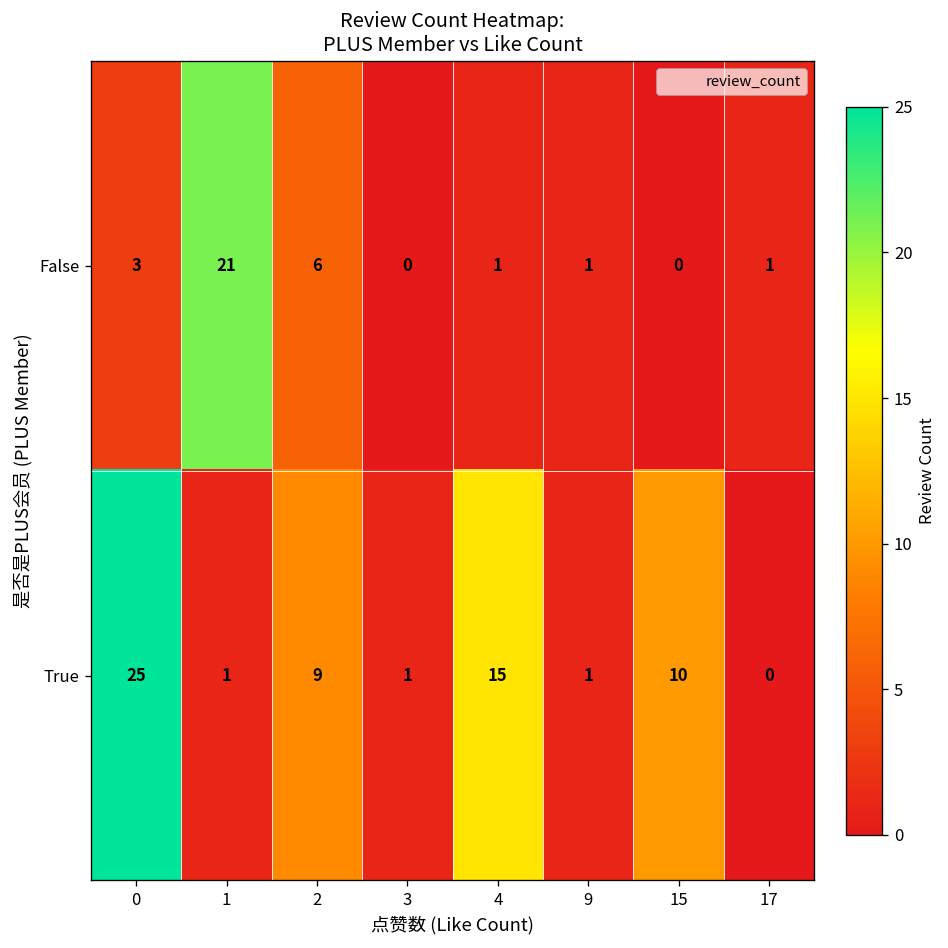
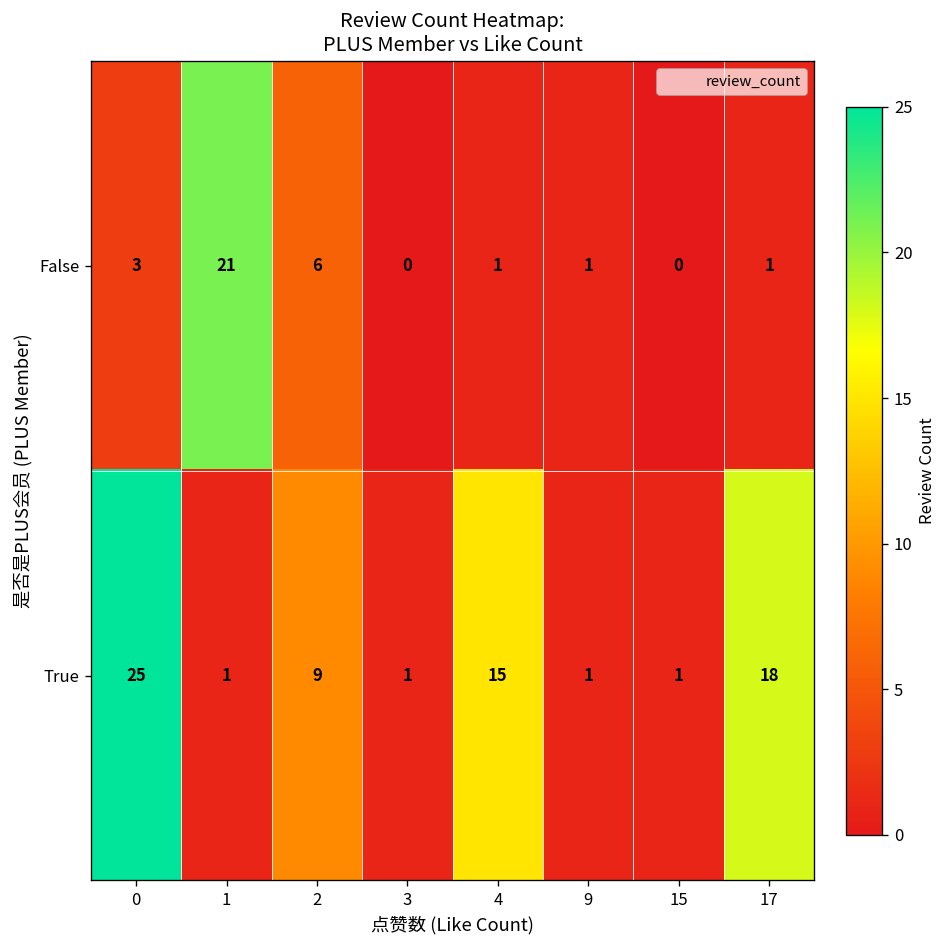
  {
    "False": {
      "0": 3,
      "1": 21,
      "2": 6,
      "3": 0,
      "4": 1,
      "9": 1,
      "15": 0,
      "17": 1
    },
    "True": {
      "0": 25,
      "1": 1,
      "2": 9,
      "3": 1,
      "4": 15,
      "9": 1,
-     "15": 10,
-     "17": 0
+     "15": 1,
+     "17": 18
    }
  }
